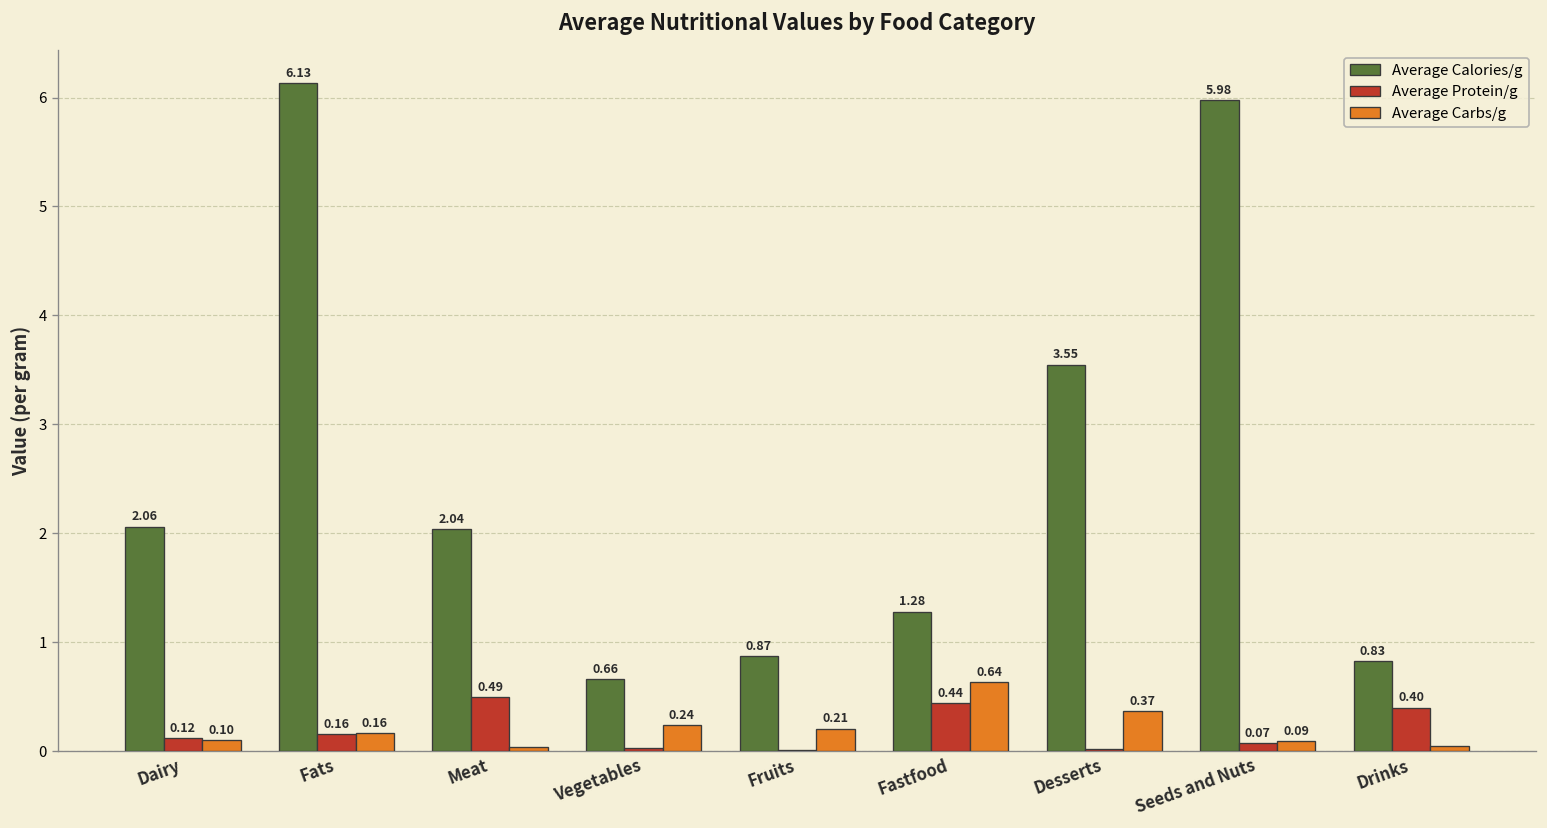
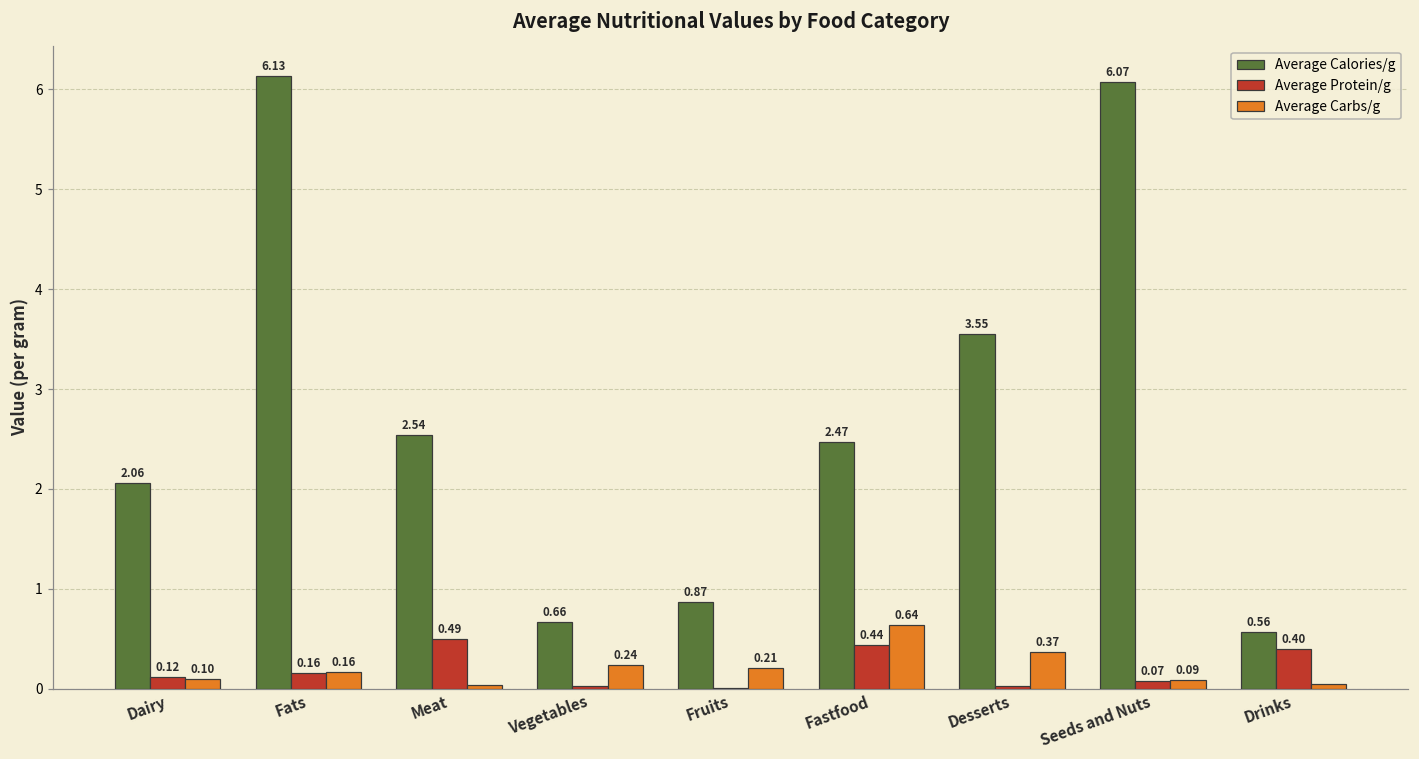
  {
    "Average Calories/g": {
      "Dairy": 2.06,
      "Fats": 6.13,
-     "Meat": 2.04,
+     "Meat": 2.54,
      "Vegetables": 0.66,
      "Fruits": 0.87,
-     "Fastfood": 1.28,
+     "Fastfood": 2.47,
      "Desserts": 3.55,
-     "Seeds and Nuts": 5.98,
-     "Drinks": 0.83
+     "Seeds and Nuts": 6.07,
+     "Drinks": 0.56
    },
    "Average Protein/g": {
      "Dairy": 0.12,
      "Fats": 0.16,
      "Meat": 0.49,
      "Fastfood": 0.44,
      "Seeds and Nuts": 0.07,
      "Drinks": 0.40
    },
    "Average Carbs/g": {
      "Dairy": 0.10,
      "Fats": 0.16,
      "Vegetables": 0.24,
      "Fruits": 0.21,
      "Fastfood": 0.64,
      "Desserts": 0.37,
      "Seeds and Nuts": 0.09
    }
  }
